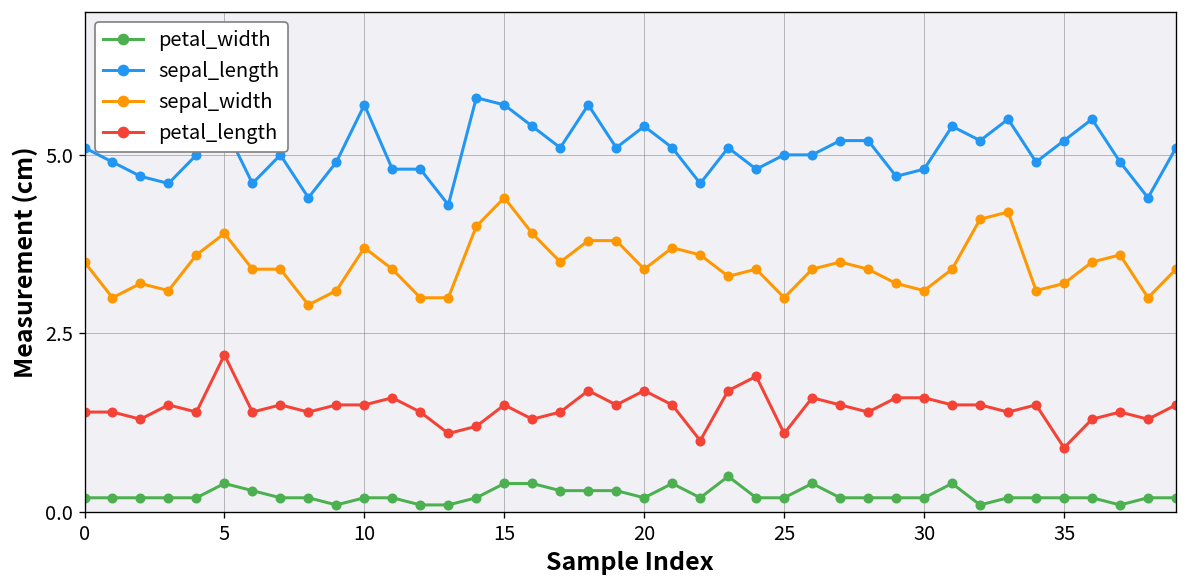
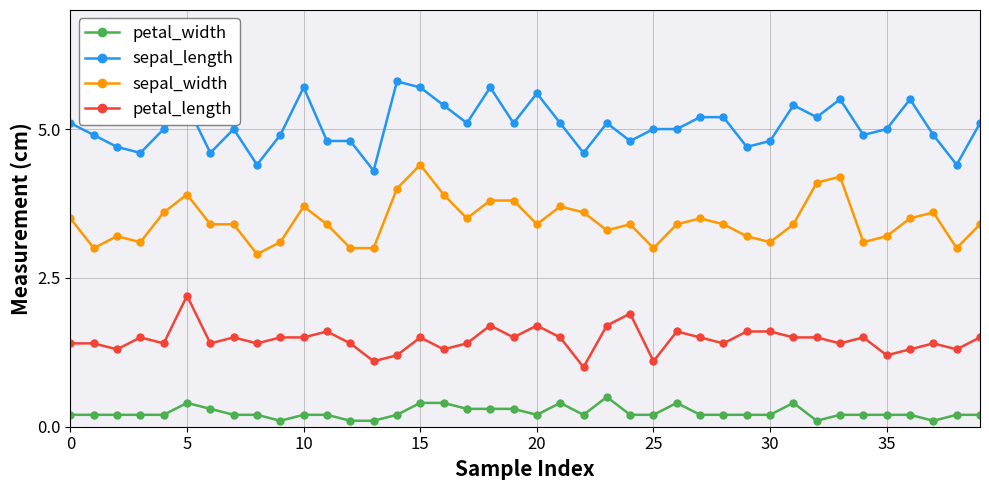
  {
    "petal_width": {
      "0": 0.2,
      "5": 0.4,
      "10": 0.2,
      "15": 0.4,
      "20": 0.2,
      "25": 0.2,
      "30": 0.2,
      "35": 0.2
    },
    "sepal_length": {
      "0": 5.1,
      "10": 5.7,
      "15": 5.7,
-     "20": 5.4,
+     "20": 5.6,
      "25": 5.0,
      "30": 4.8,
-     "35": 5.2
+     "35": 5.0
    },
    "sepal_width": {
      "0": 3.5,
      "5": 3.9,
      "10": 3.7,
      "15": 4.4,
      "20": 3.4,
      "25": 3.0,
      "30": 3.1,
      "35": 3.2
    },
    "petal_length": {
      "0": 1.4,
      "5": 2.2,
      "10": 1.5,
      "15": 1.5,
      "20": 1.7,
      "25": 1.1,
      "30": 1.6,
-     "35": 0.9
+     "35": 1.2
    }
  }
